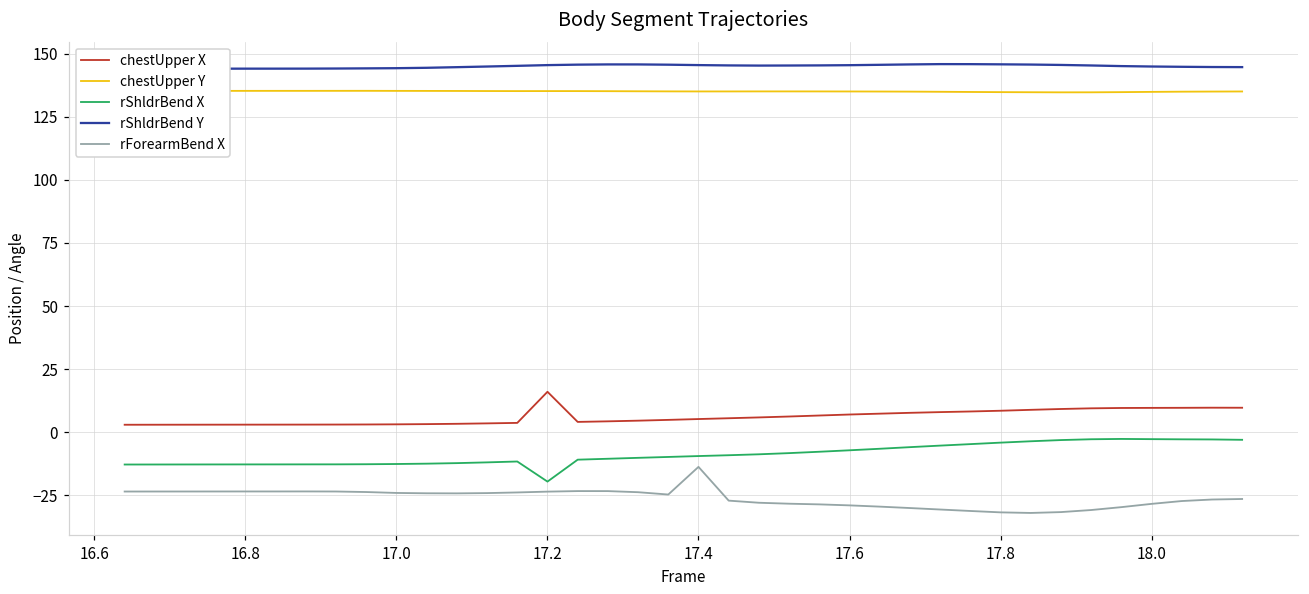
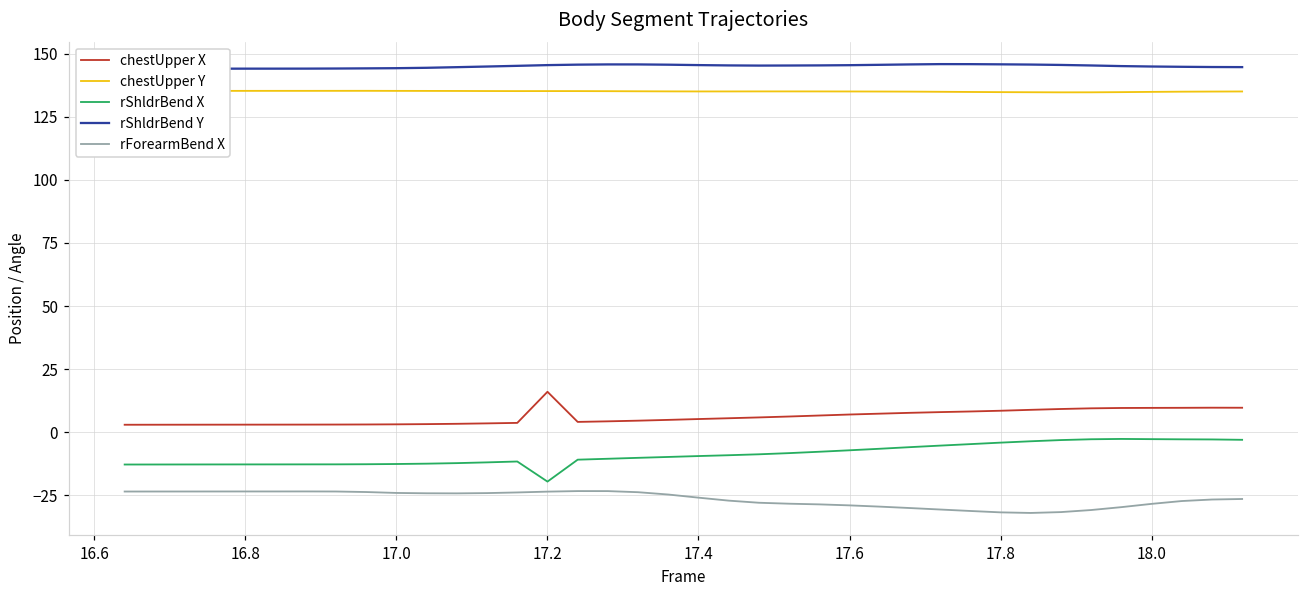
  {
    "chestUpper X": {
      "16.8": 3,
      "17.0": 3,
      "17.2": 16,
      "17.4": 5,
      "17.6": 7,
      "17.8": 8,
      "18.0": 10
    },
    "chestUpper Y": {
      "16.8": 135,
      "17.0": 135,
      "17.2": 135,
      "17.4": 135,
      "17.6": 135,
      "17.8": 135,
      "18.0": 135
    },
    "rShldrBend X": {
      "16.8": -13,
      "17.0": -13,
      "17.2": -20,
      "17.4": -10,
      "17.6": -7,
      "17.8": -4,
      "18.0": -3
    },
    "rShldrBend Y": {
      "16.8": 144,
      "17.0": 144,
      "17.2": 146,
      "17.4": 146,
      "17.6": 146,
      "17.8": 146,
      "18.0": 145
    },
    "rForearmBend X": {
      "16.8": -24,
      "17.0": -24,
      "17.2": -24,
-     "17.4": -14,
+     "17.4": -26,
      "17.6": -29,
      "17.8": -32,
      "18.0": -29
    }
  }
